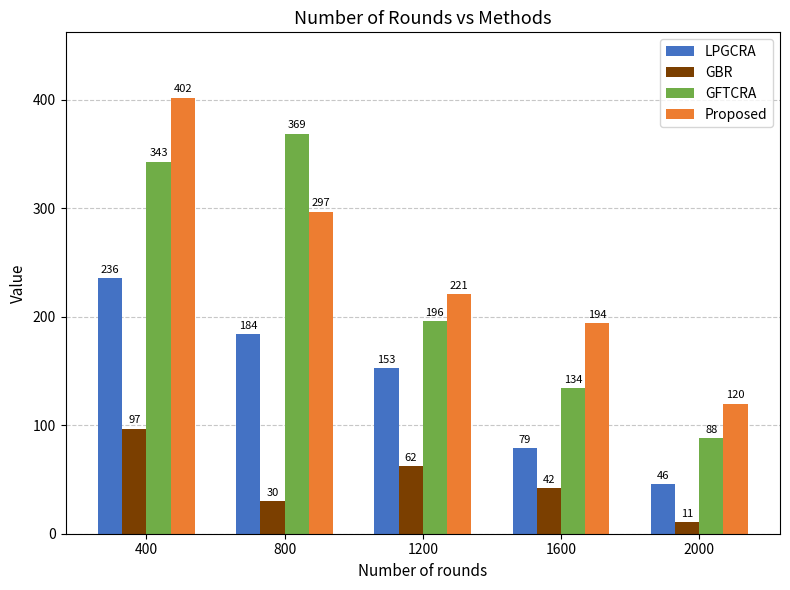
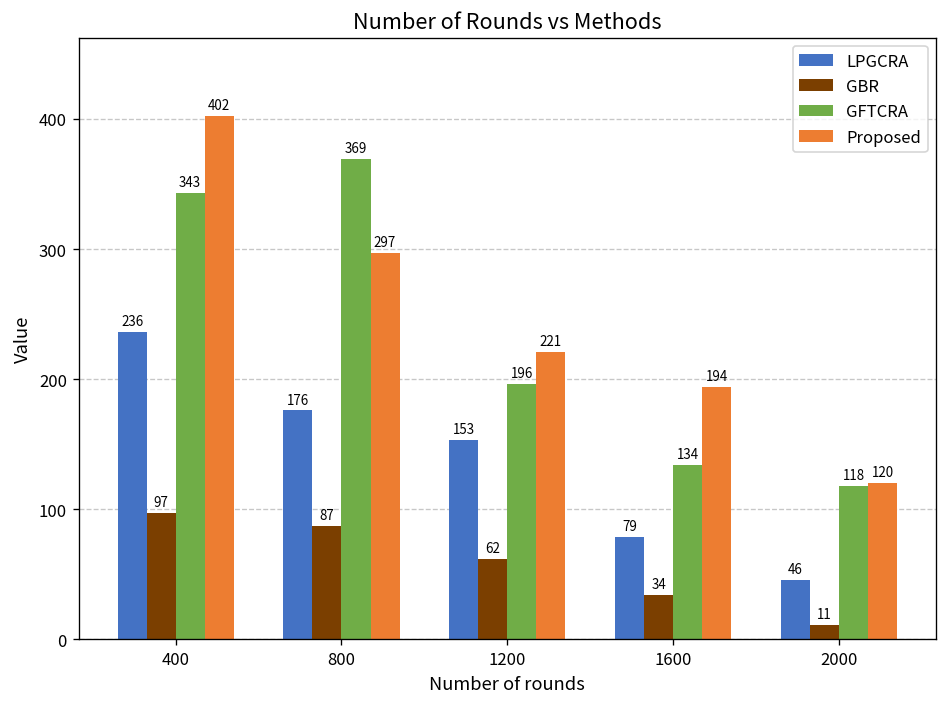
  {
    "LPGCRA": {
      "400": 236,
-     "800": 184,
+     "800": 176,
      "1200": 153,
      "1600": 79,
      "2000": 46
    },
    "GBR": {
      "400": 97,
-     "800": 30,
+     "800": 87,
      "1200": 62,
-     "1600": 42,
+     "1600": 34,
      "2000": 11
    },
    "GFTCRA": {
      "400": 343,
      "800": 369,
      "1200": 196,
      "1600": 134,
-     "2000": 88
+     "2000": 118
    },
    "Proposed": {
      "400": 402,
      "800": 297,
      "1200": 221,
      "1600": 194,
      "2000": 120
    }
  }
